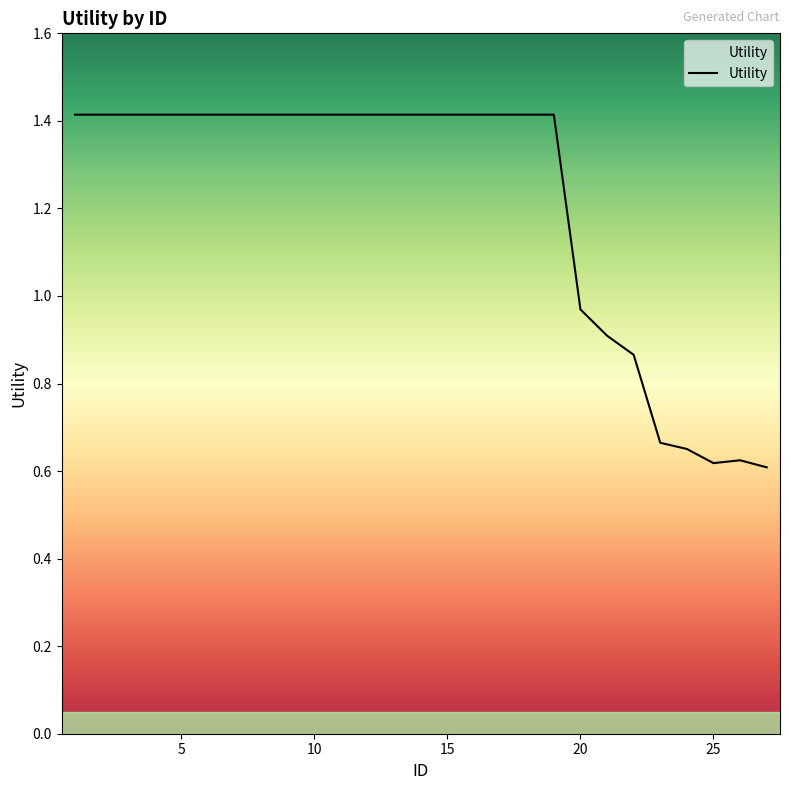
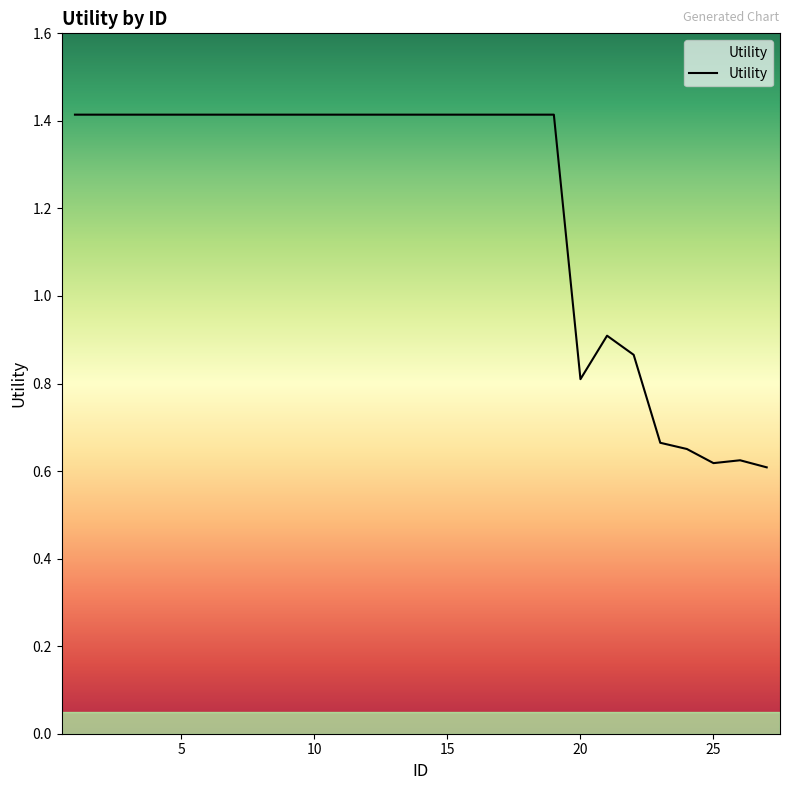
  {
    "5": 1.41,
    "10": 1.41,
    "15": 1.41,
-   "20": 0.97,
+   "20": 0.81,
    "25": 0.62
  }
